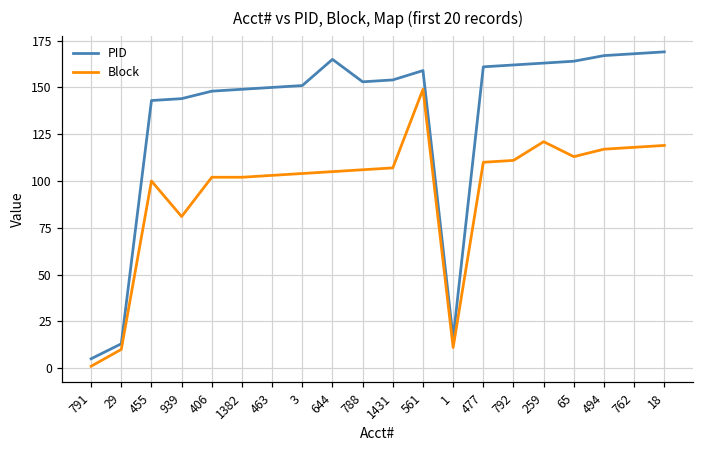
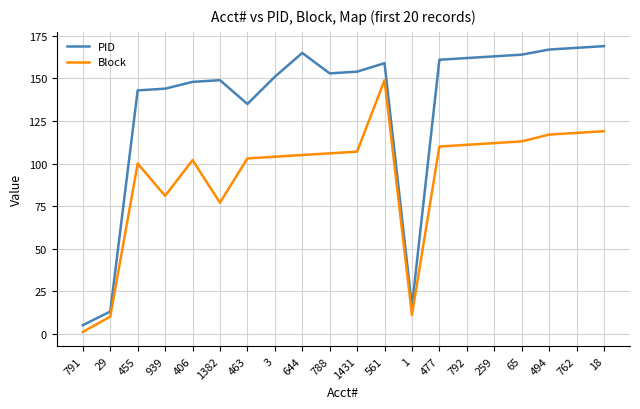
  {
    "PID": {
      "791": 5,
      "29": 13,
      "455": 143,
      "939": 144,
      "406": 148,
      "1382": 149,
-     "463": 150,
+     "463": 135,
      "3": 151,
      "644": 165,
      "788": 153,
      "1431": 154,
      "561": 159,
      "1": 16,
      "477": 161,
      "792": 162,
      "259": 163,
      "65": 164,
      "494": 167,
      "762": 168,
      "18": 169
    },
    "Block": {
      "791": 1,
      "29": 10,
      "455": 100,
      "939": 81,
      "406": 102,
-     "1382": 102,
+     "1382": 77,
      "463": 103,
      "3": 104,
      "644": 105,
      "788": 106,
      "1431": 107,
      "561": 149,
      "1": 11,
      "477": 110,
      "792": 111,
-     "259": 121,
+     "259": 112,
      "65": 113,
      "494": 117,
      "762": 118,
      "18": 119
    }
  }
